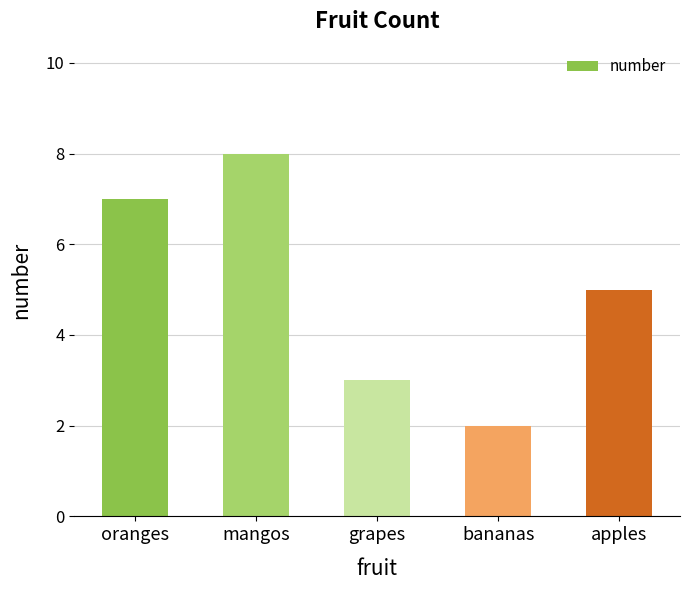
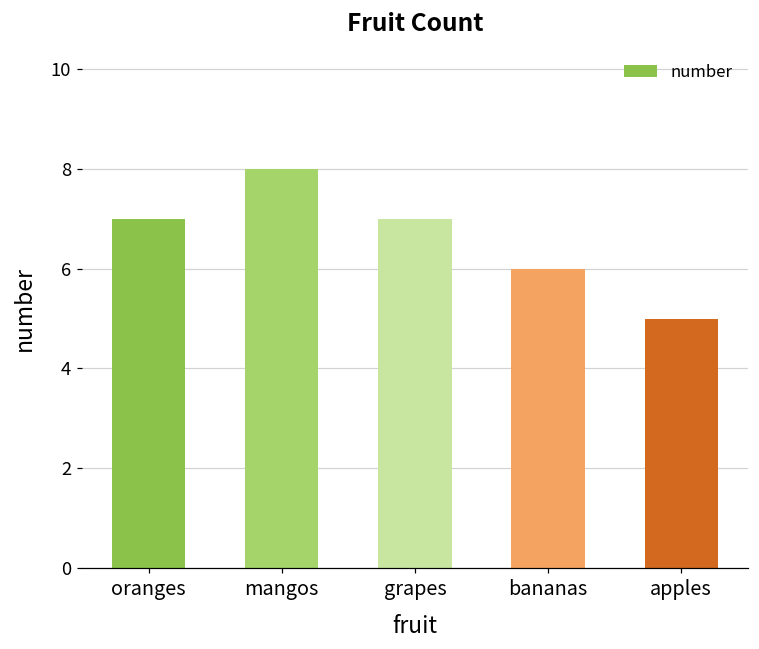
  {
    "oranges": 7,
    "mangos": 8,
-   "grapes": 3,
-   "bananas": 2,
+   "grapes": 7,
+   "bananas": 6,
    "apples": 5
  }
